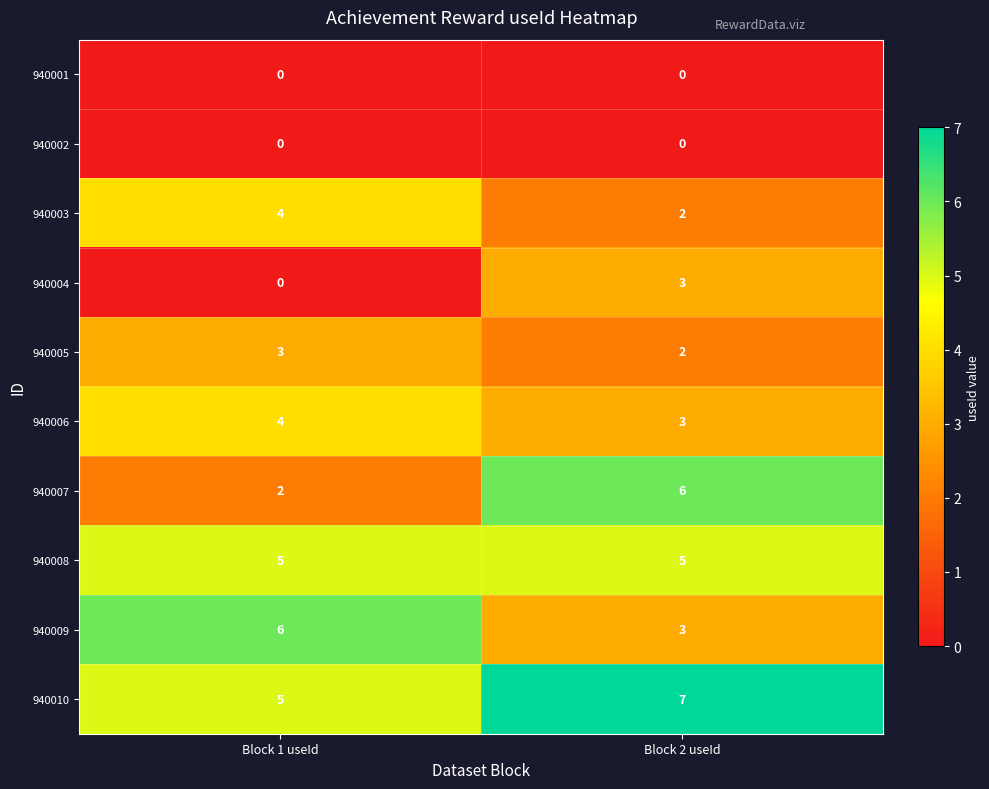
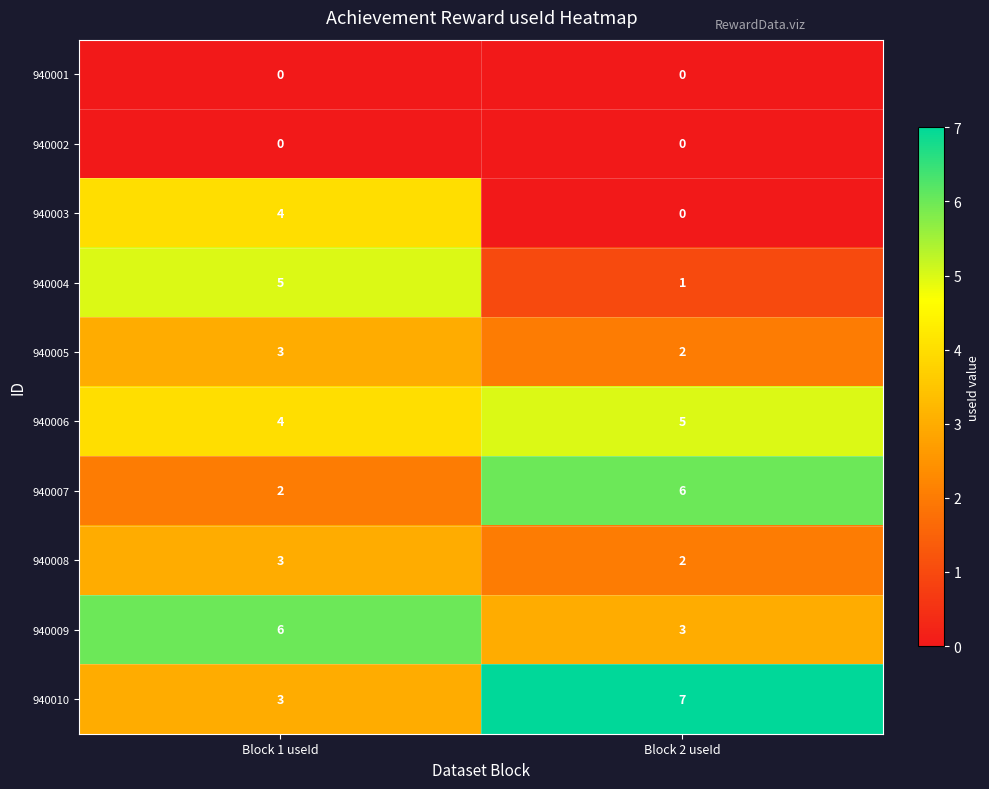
  {
    "940001": {
      "Block 1 useId": 0,
      "Block 2 useId": 0
    },
    "940002": {
      "Block 1 useId": 0,
      "Block 2 useId": 0
    },
    "940003": {
      "Block 1 useId": 4,
-     "Block 2 useId": 2
+     "Block 2 useId": 0
    },
    "940004": {
-     "Block 1 useId": 0,
-     "Block 2 useId": 3
+     "Block 1 useId": 5,
+     "Block 2 useId": 1
    },
    "940005": {
      "Block 1 useId": 3,
      "Block 2 useId": 2
    },
    "940006": {
      "Block 1 useId": 4,
-     "Block 2 useId": 3
+     "Block 2 useId": 5
    },
    "940007": {
      "Block 1 useId": 2,
      "Block 2 useId": 6
    },
    "940008": {
-     "Block 1 useId": 5,
-     "Block 2 useId": 5
+     "Block 1 useId": 3,
+     "Block 2 useId": 2
    },
    "940009": {
      "Block 1 useId": 6,
      "Block 2 useId": 3
    },
    "940010": {
-     "Block 1 useId": 5,
+     "Block 1 useId": 3,
      "Block 2 useId": 7
    }
  }
